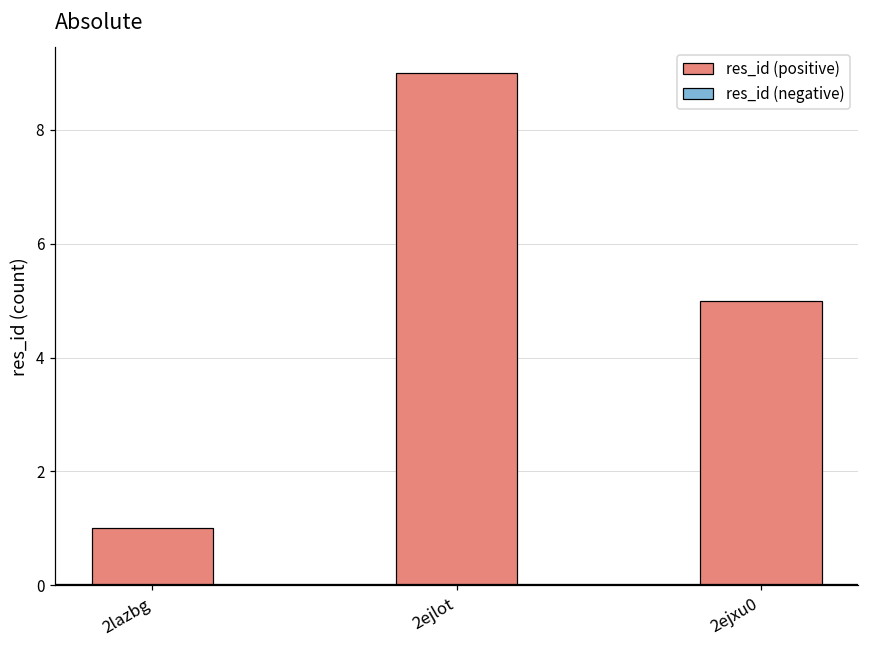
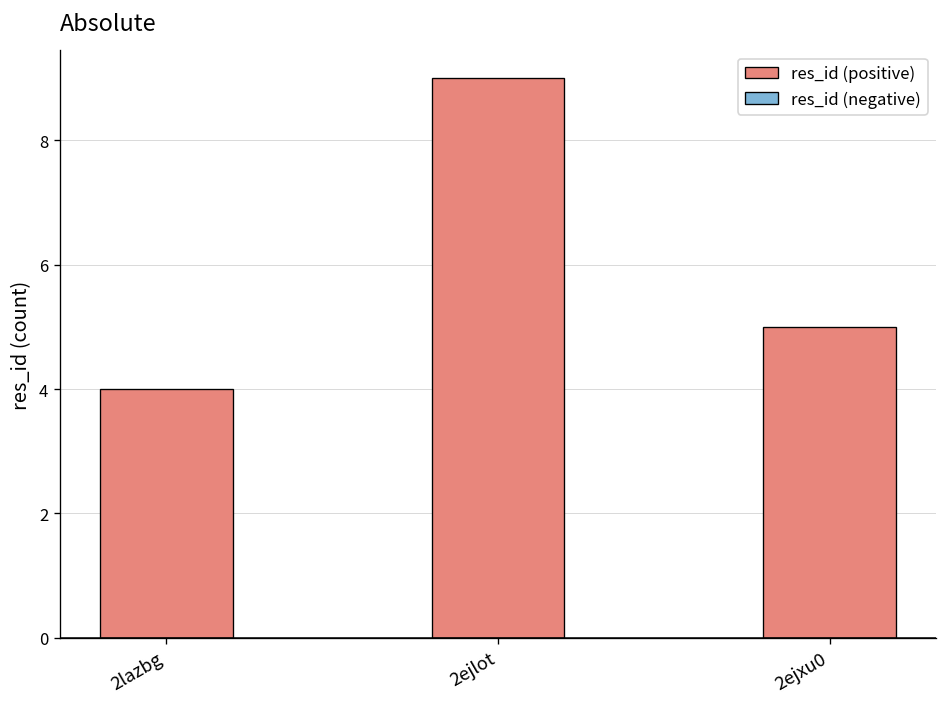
  {
    "res_id (positive)": {
-     "2lazbg": 1,
+     "2lazbg": 4,
      "2ejlot": 9,
      "2ejxu0": 5
    },
    "res_id (negative)": {
      "2lazbg": 0,
      "2ejlot": 0,
      "2ejxu0": 0
    }
  }
